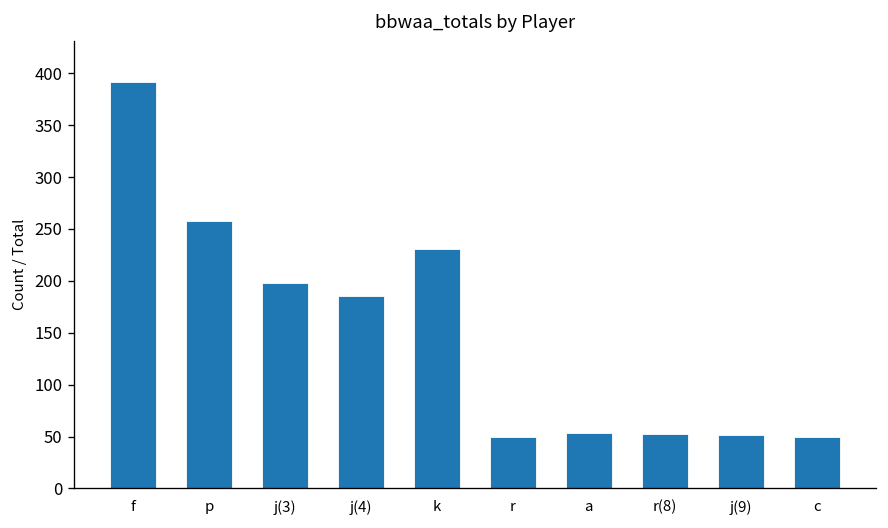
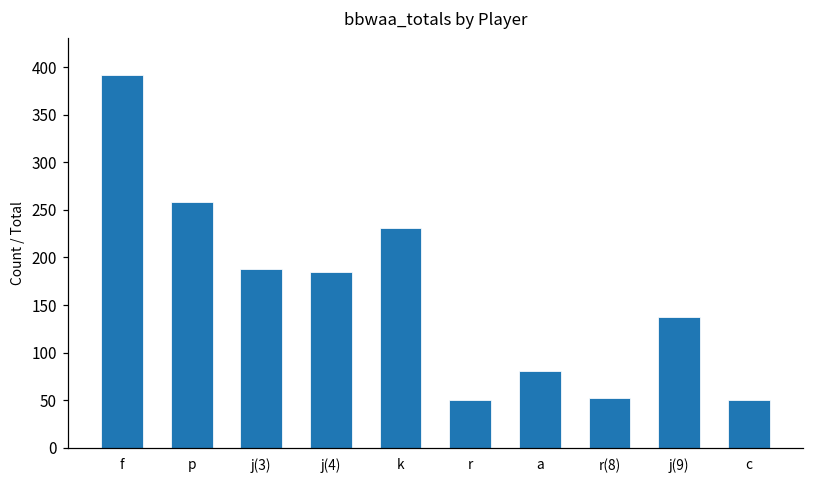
  {
    "f": 390,
    "p": 260,
-   "j(3)": 200,
+   "j(3)": 190,
    "j(4)": 190,
    "k": 230,
    "r": 50,
-   "a": 50,
+   "a": 80,
    "r(8)": 50,
-   "j(9)": 50,
+   "j(9)": 140,
    "c": 50
  }
